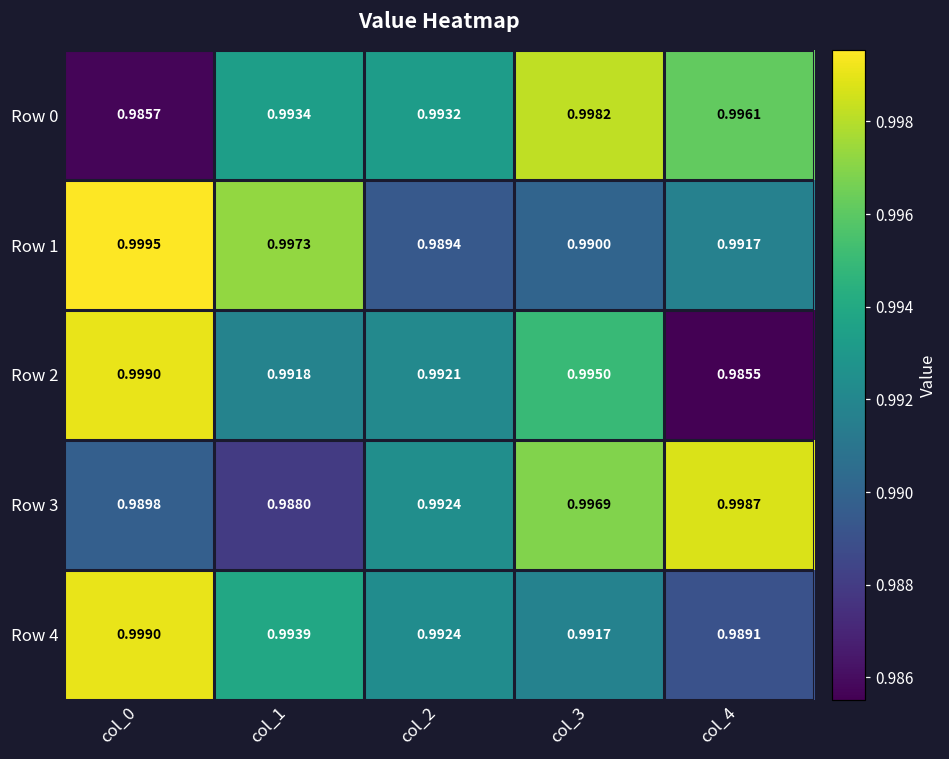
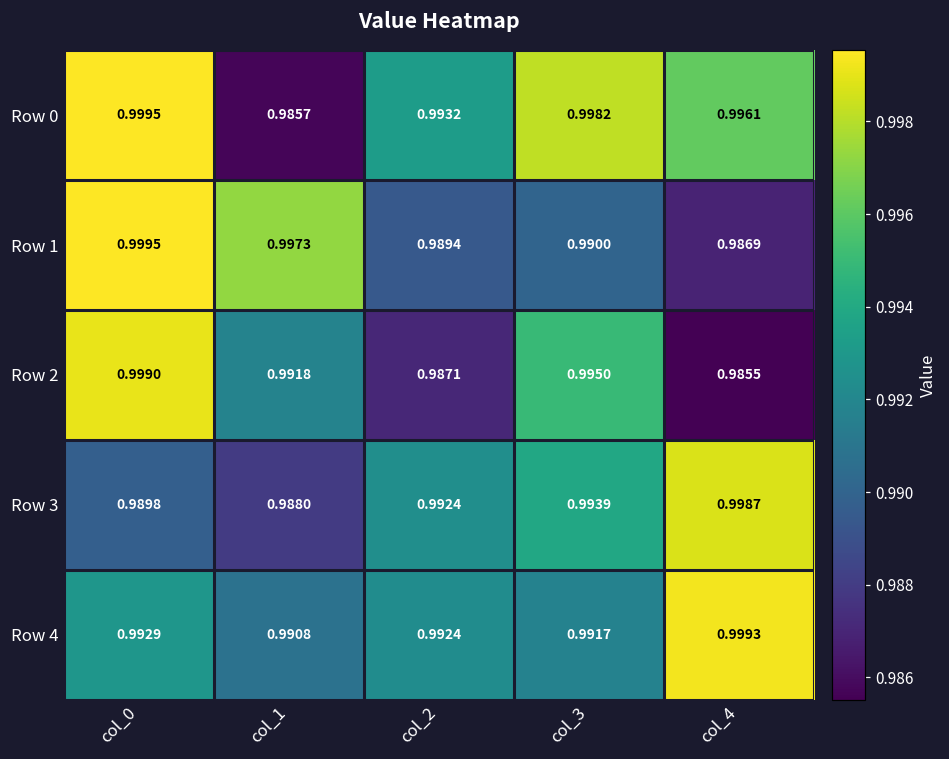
  {
    "Row 0": {
-     "col_0": 0.9857,
-     "col_1": 0.9934,
+     "col_0": 0.9995,
+     "col_1": 0.9857,
      "col_2": 0.9932,
      "col_3": 0.9982,
      "col_4": 0.9961
    },
    "Row 1": {
      "col_0": 0.9995,
      "col_1": 0.9973,
      "col_2": 0.9894,
      "col_3": 0.9900,
-     "col_4": 0.9917
+     "col_4": 0.9869
    },
    "Row 2": {
      "col_0": 0.9990,
      "col_1": 0.9918,
-     "col_2": 0.9921,
+     "col_2": 0.9871,
      "col_3": 0.9950,
      "col_4": 0.9855
    },
    "Row 3": {
      "col_0": 0.9898,
      "col_1": 0.9880,
      "col_2": 0.9924,
-     "col_3": 0.9969,
+     "col_3": 0.9939,
      "col_4": 0.9987
    },
    "Row 4": {
-     "col_0": 0.9990,
-     "col_1": 0.9939,
+     "col_0": 0.9929,
+     "col_1": 0.9908,
      "col_2": 0.9924,
      "col_3": 0.9917,
-     "col_4": 0.9891
+     "col_4": 0.9993
    }
  }
